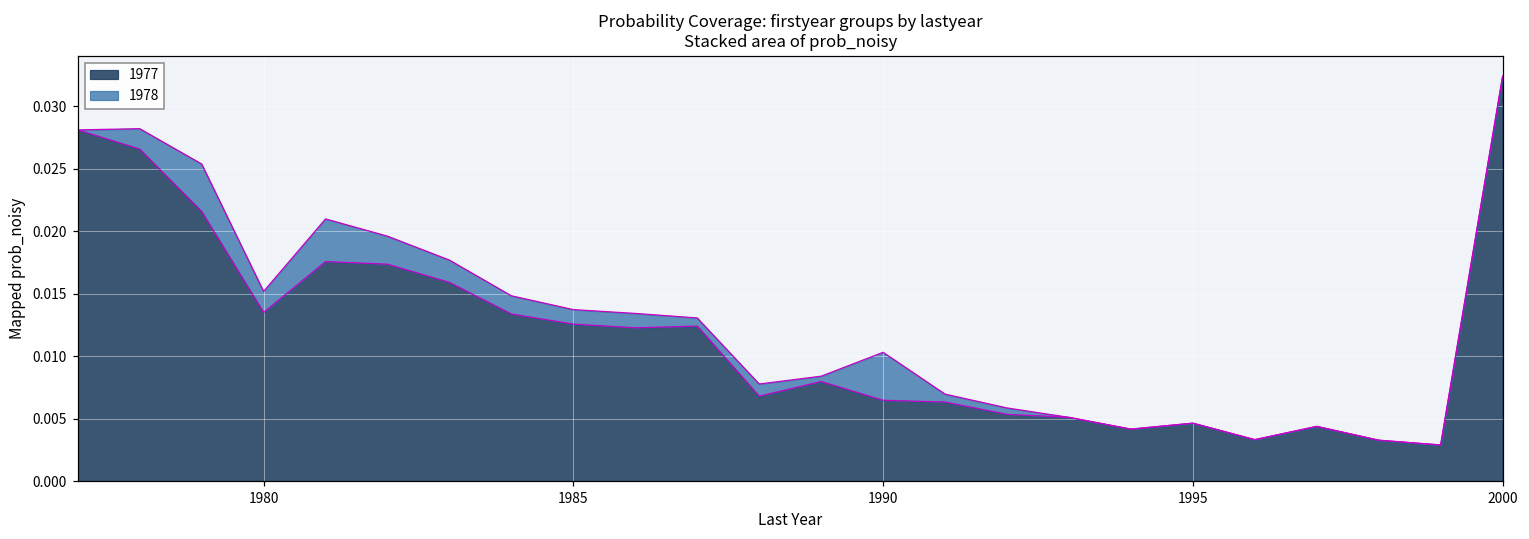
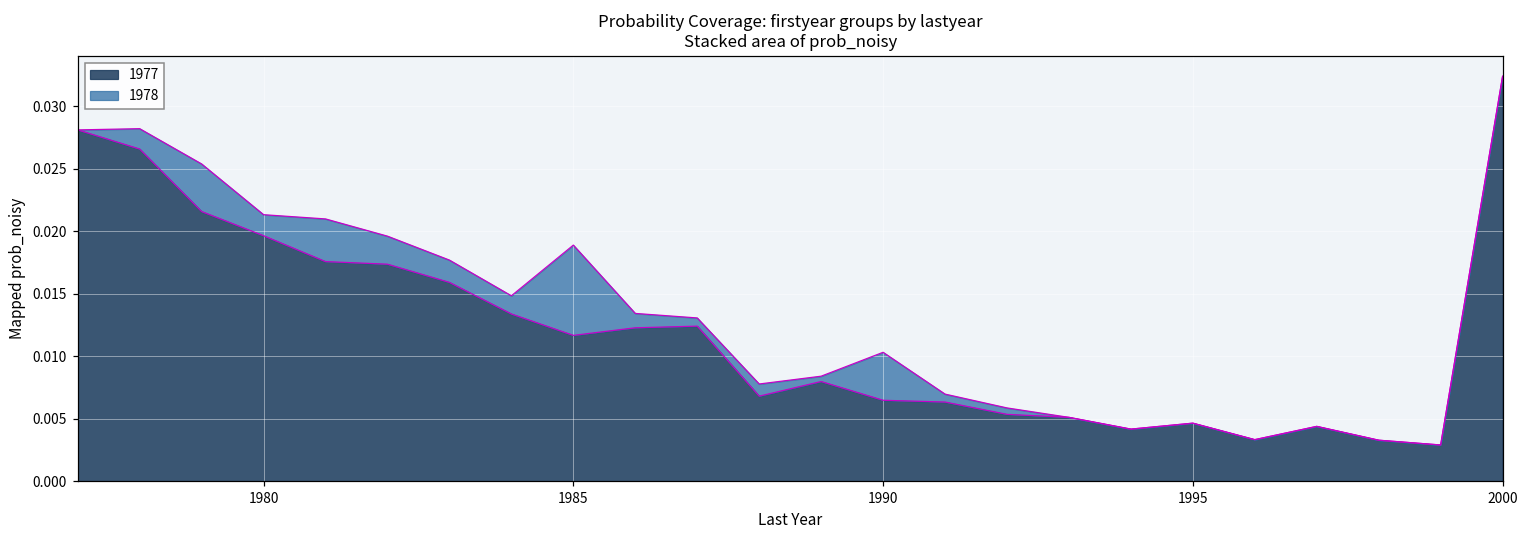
  {
    "1977": {
-     "1980": 0.0135,
-     "1985": 0.0126,
+     "1980": 0.0196,
+     "1985": 0.0117,
      "1990": 0.0065
    },
    "1978": {
      "1980": 0.0017,
-     "1985": 0.0012,
+     "1985": 0.0072,
      "1990": 0.0038
    }
  }
